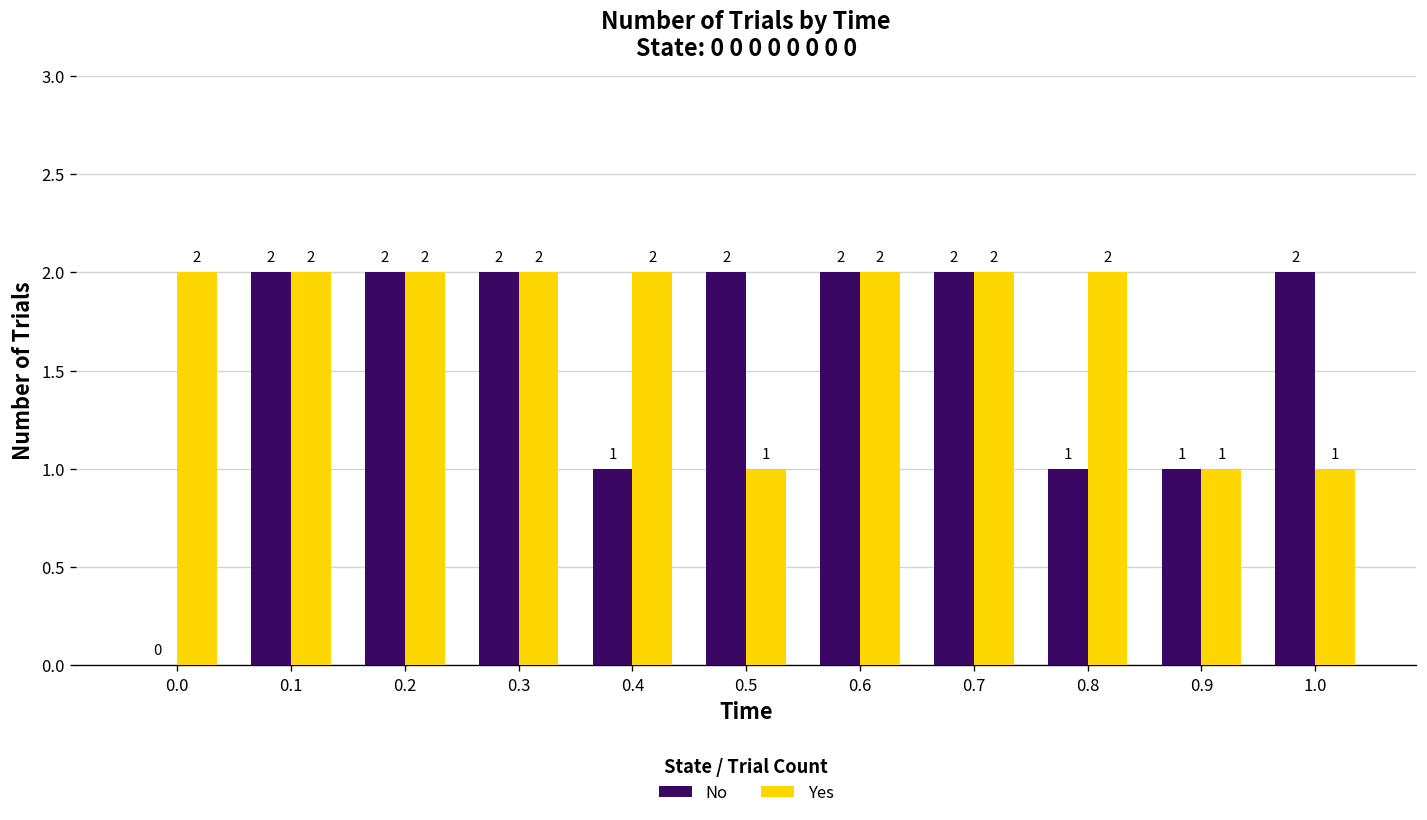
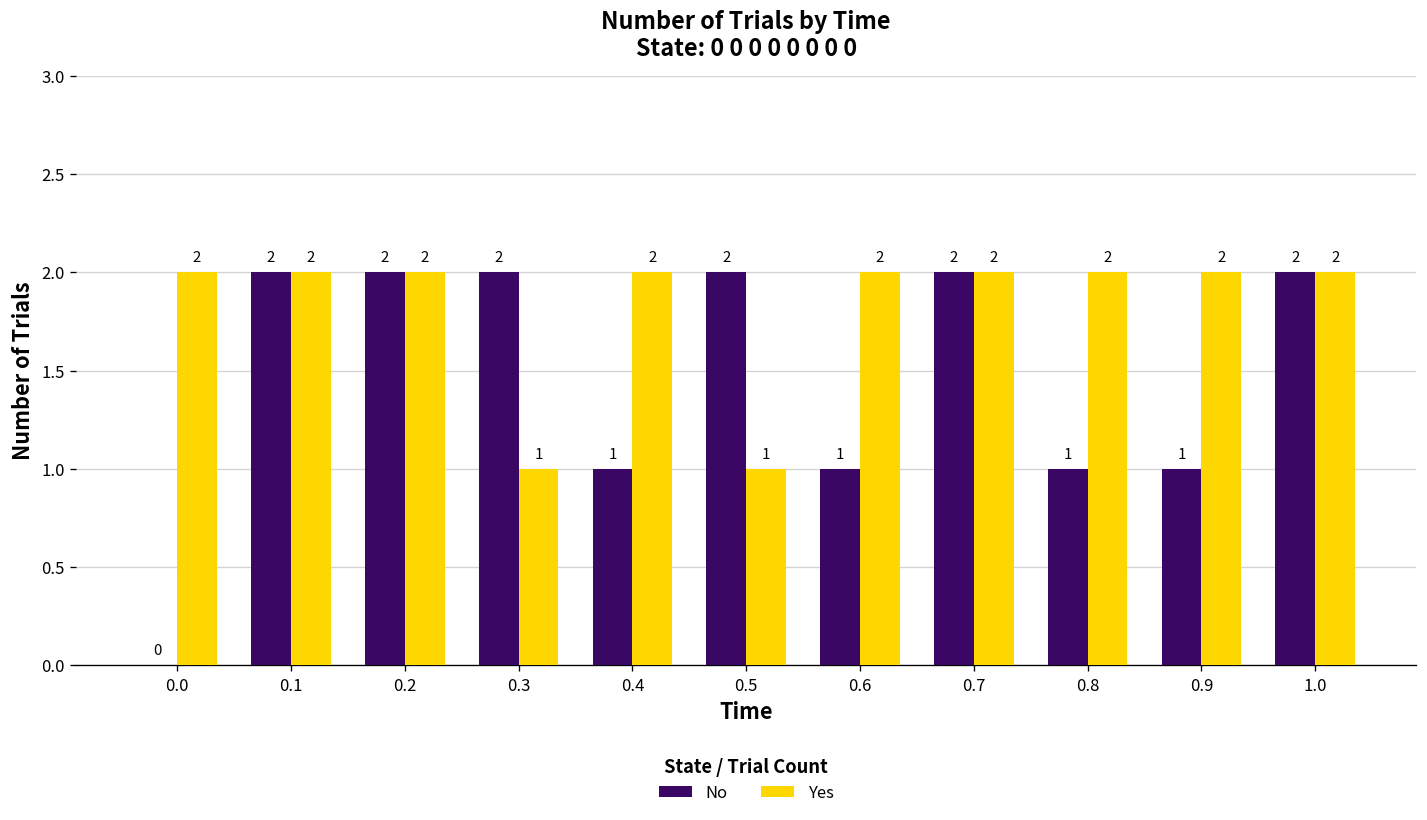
  {
    "No": {
      "0.0": 0,
      "0.1": 2,
      "0.2": 2,
      "0.3": 2,
      "0.4": 1,
      "0.5": 2,
-     "0.6": 2,
+     "0.6": 1,
      "0.7": 2,
      "0.8": 1,
      "0.9": 1,
      "1.0": 2
    },
    "Yes": {
      "0.0": 2,
      "0.1": 2,
      "0.2": 2,
-     "0.3": 2,
+     "0.3": 1,
      "0.4": 2,
      "0.5": 1,
      "0.6": 2,
      "0.7": 2,
      "0.8": 2,
-     "0.9": 1,
-     "1.0": 1
+     "0.9": 2,
+     "1.0": 2
    }
  }
